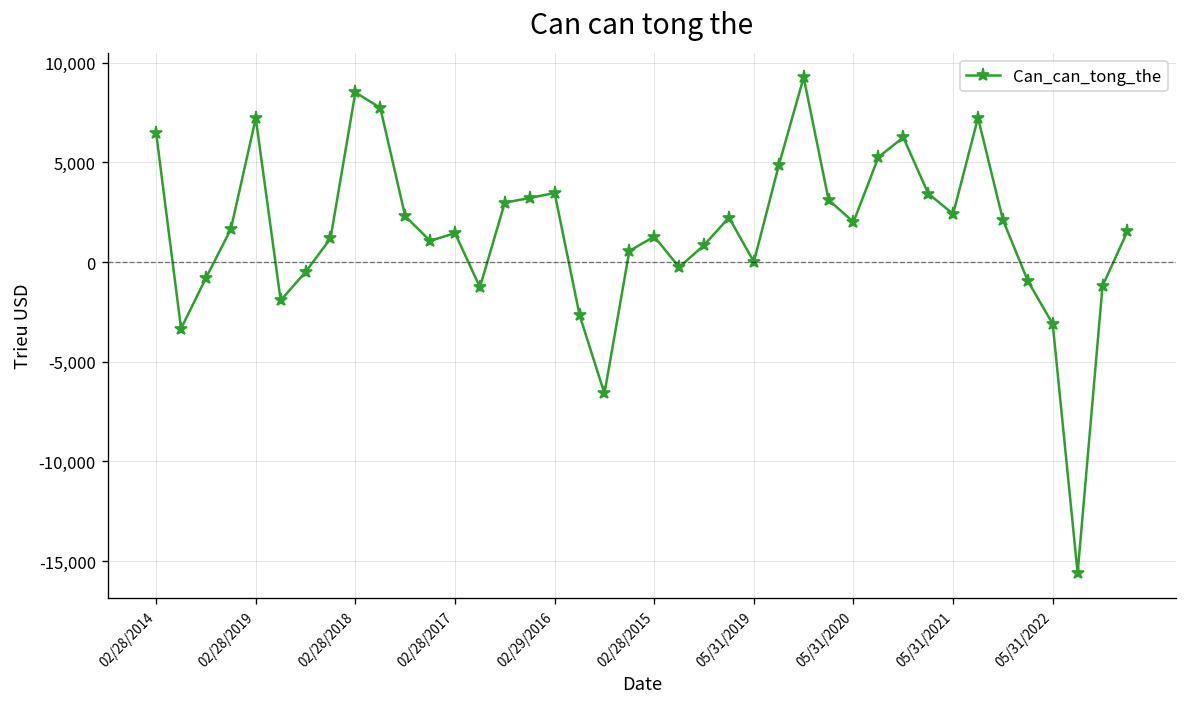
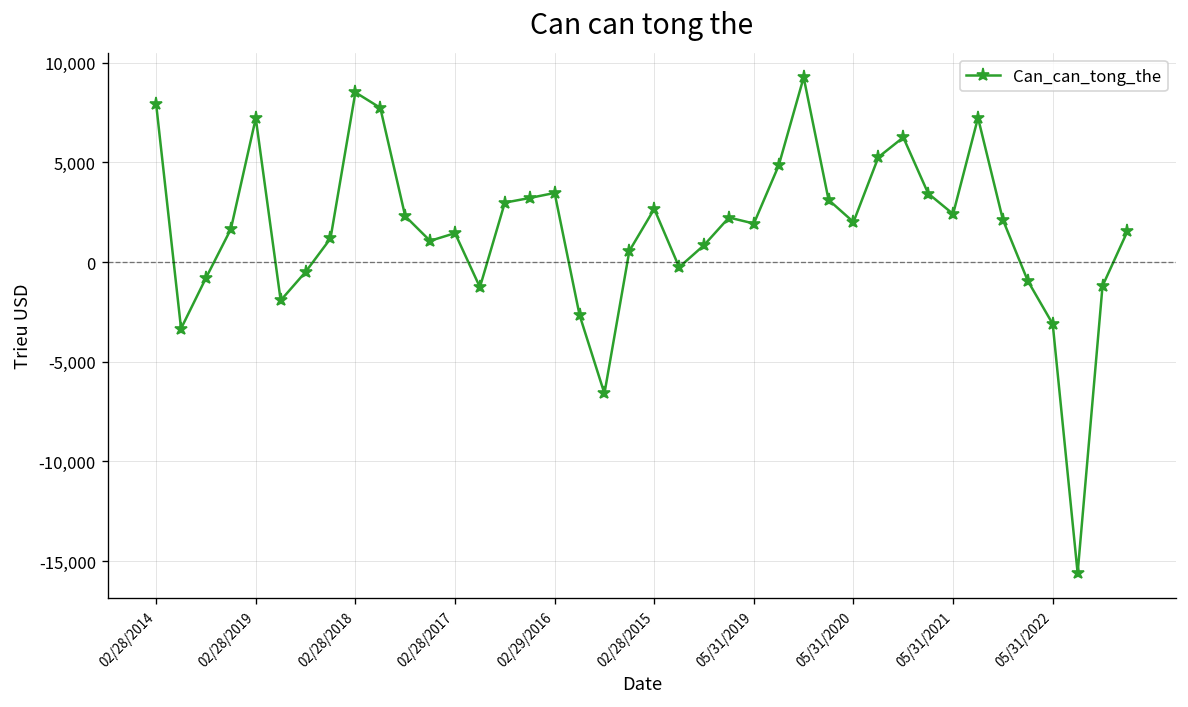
  {
-   "02/28/2014": "6,500",
+   "02/28/2014": "7,900",
    "02/28/2019": "7,200",
    "02/28/2018": "8,500",
    "02/28/2017": "1,400",
    "02/29/2016": "3,500",
-   "02/28/2015": "1,300",
-   "05/31/2019": "0",
+   "02/28/2015": "2,700",
+   "05/31/2019": "1,900",
    "05/31/2020": "2,000",
    "05/31/2021": "2,400",
    "05/31/2022": "-3,100"
  }
